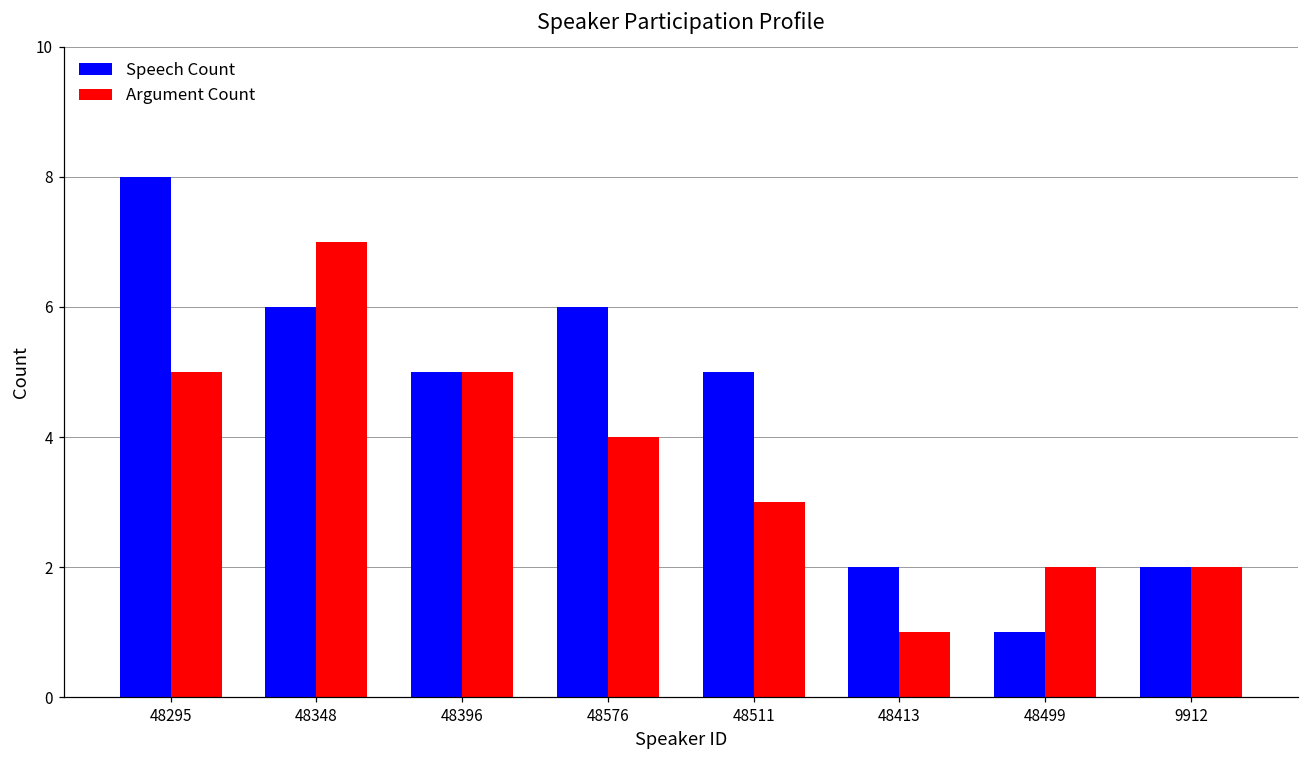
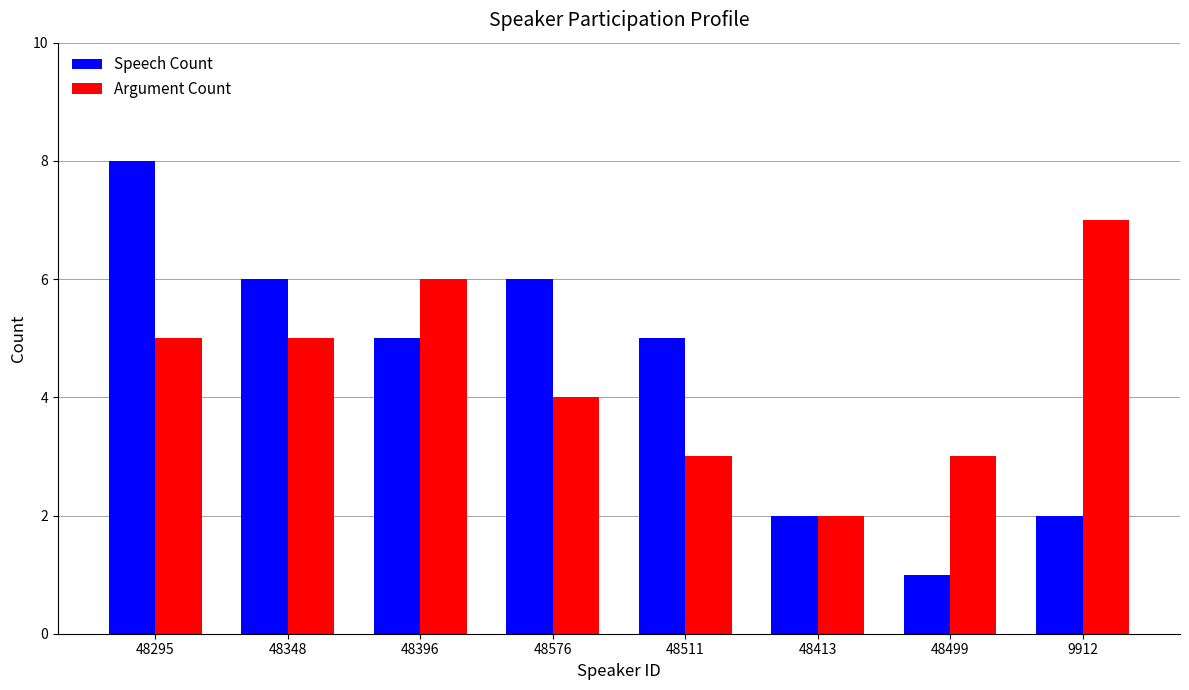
  {
    "Speech Count": {
      "48295": 8,
      "48348": 6,
      "48396": 5,
      "48576": 6,
      "48511": 5,
      "48413": 2,
      "48499": 1,
      "9912": 2
    },
    "Argument Count": {
      "48295": 5,
-     "48348": 7,
-     "48396": 5,
+     "48348": 5,
+     "48396": 6,
      "48576": 4,
      "48511": 3,
-     "48413": 1,
-     "48499": 2,
-     "9912": 2
+     "48413": 2,
+     "48499": 3,
+     "9912": 7
    }
  }
